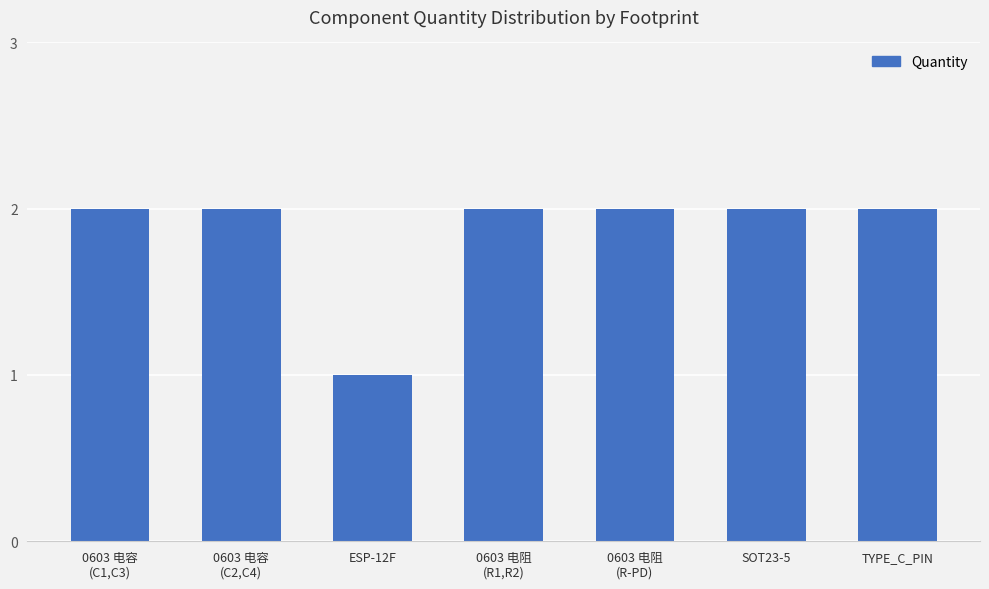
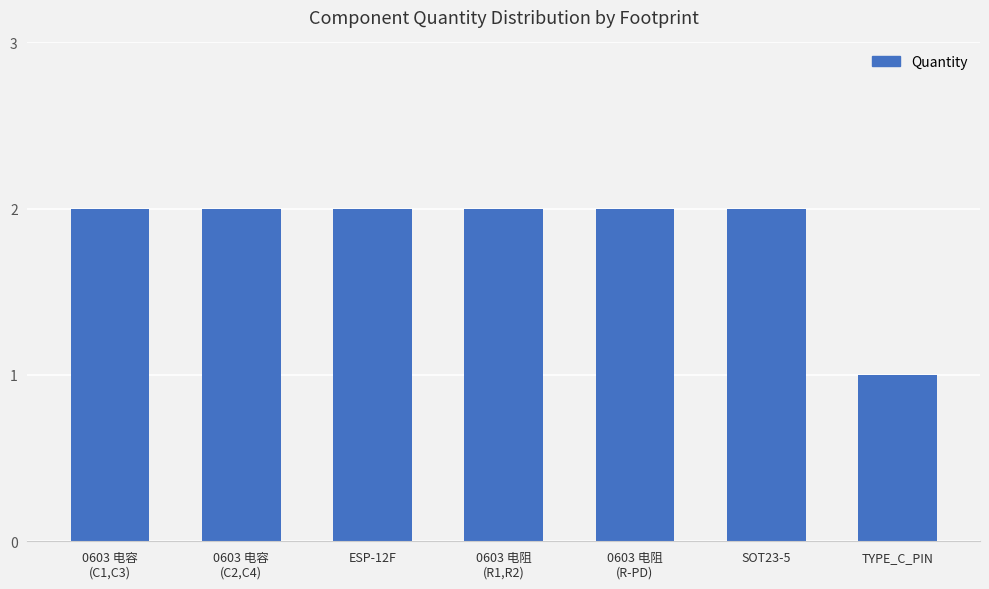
  {
    "0603 电容 (C1,C3)": 2,
    "0603 电容 (C2,C4)": 2,
-   "ESP-12F": 1,
+   "ESP-12F": 2,
    "0603 电阻 (R1,R2)": 2,
    "0603 电阻 (R-PD)": 2,
    "SOT23-5": 2,
-   "TYPE_C_PIN": 2
+   "TYPE_C_PIN": 1
  }
